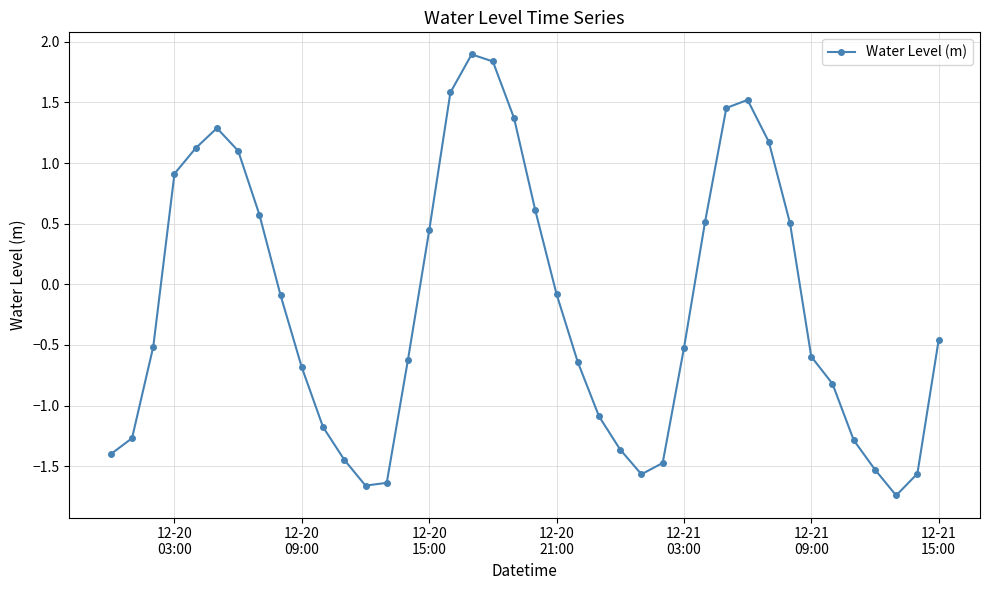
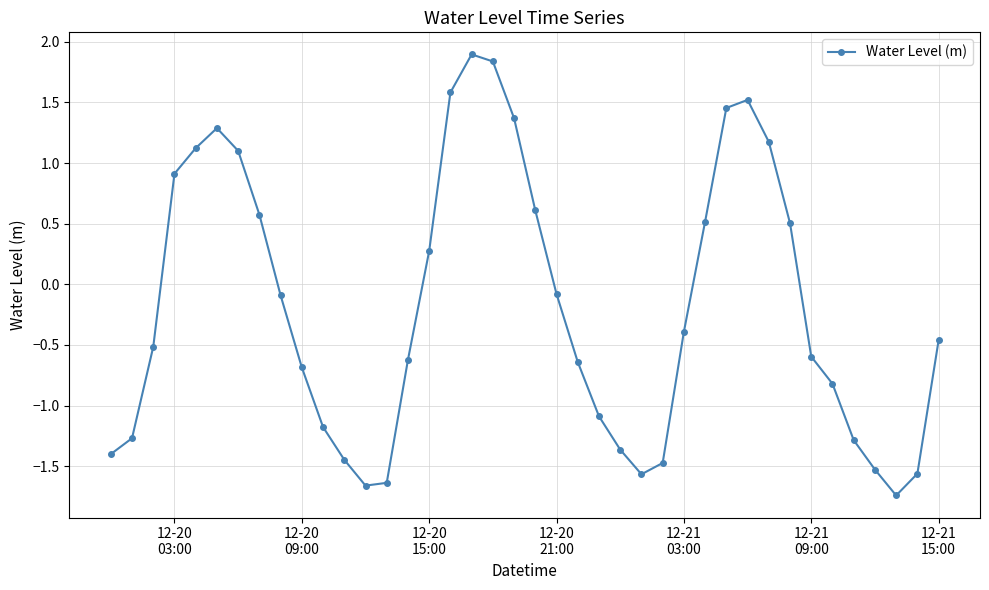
  {
    "12-20 03:00": 0.91,
    "12-20 09:00": -0.68,
-   "12-20 15:00": 0.44,
+   "12-20 15:00": 0.28,
    "12-20 21:00": -0.08,
-   "12-21 03:00": -0.53,
+   "12-21 03:00": -0.39,
    "12-21 09:00": -0.60,
    "12-21 15:00": -0.46
  }
